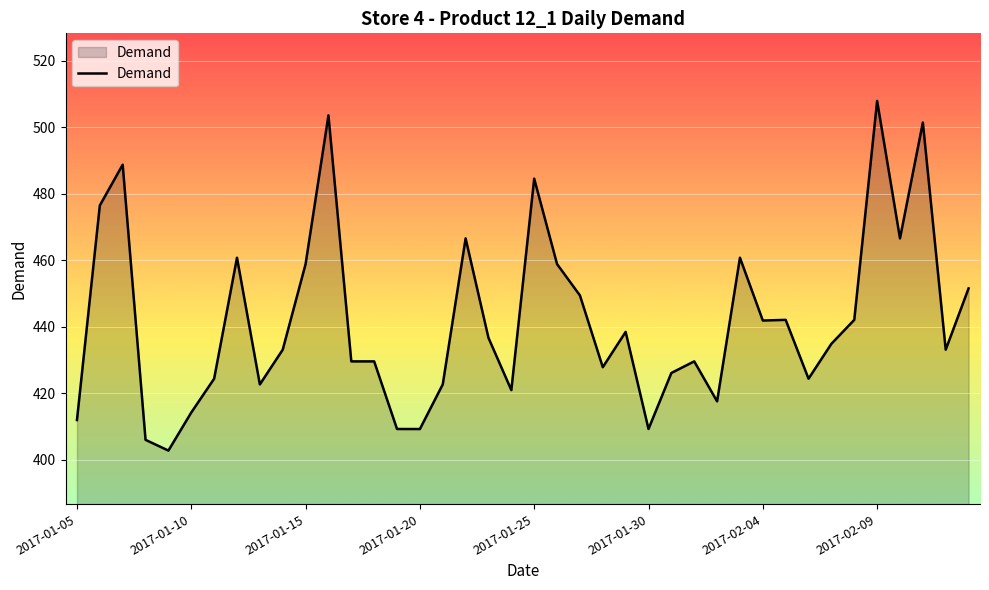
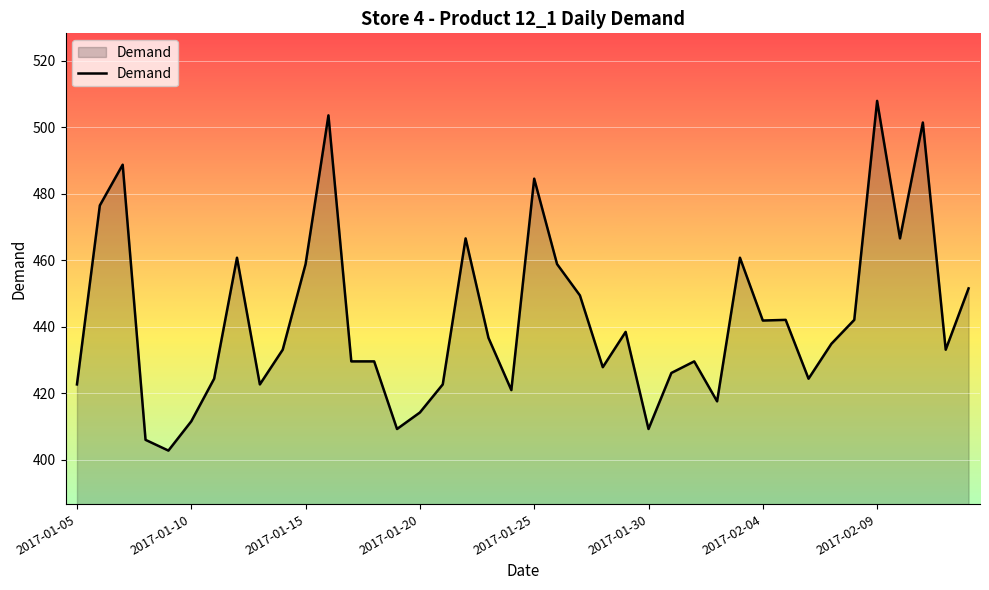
  {
-   "2017-01-05": 412,
-   "2017-01-10": 414,
+   "2017-01-05": 423,
+   "2017-01-10": 412,
    "2017-01-15": 459,
-   "2017-01-20": 409,
+   "2017-01-20": 414,
    "2017-01-25": 485,
    "2017-01-30": 409,
    "2017-02-04": 442,
    "2017-02-09": 508
  }
